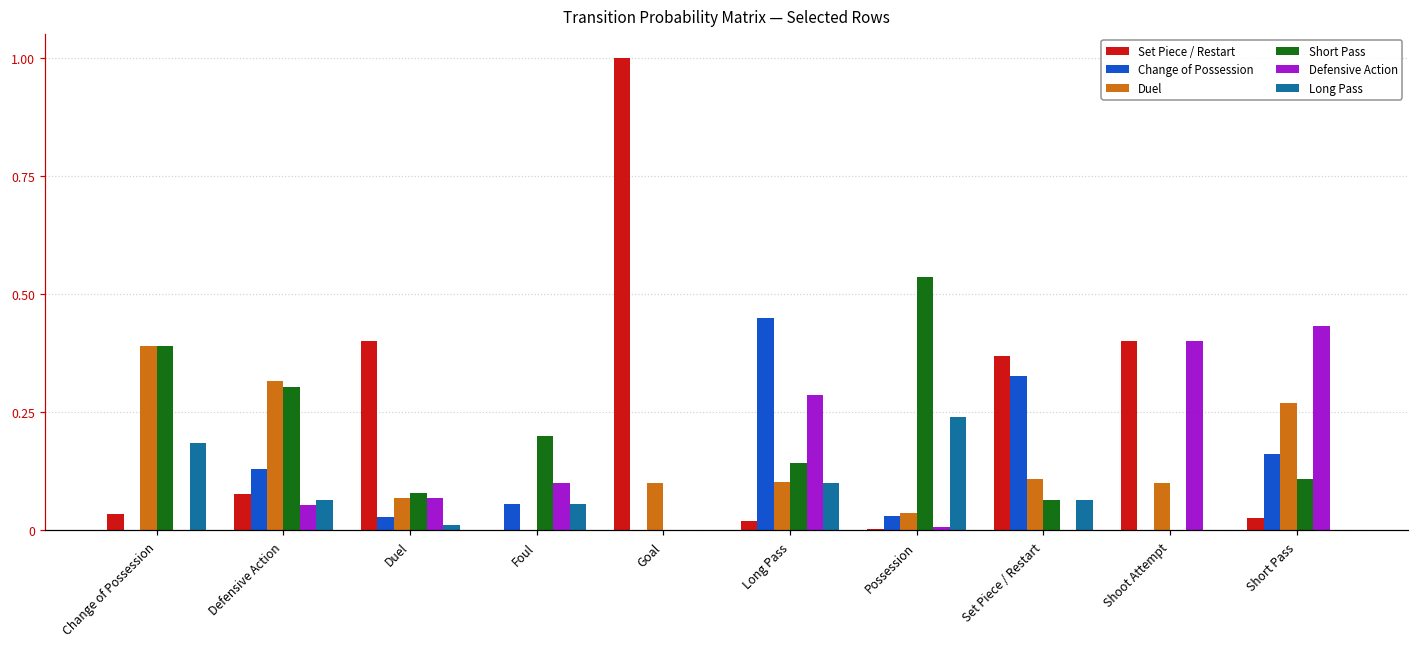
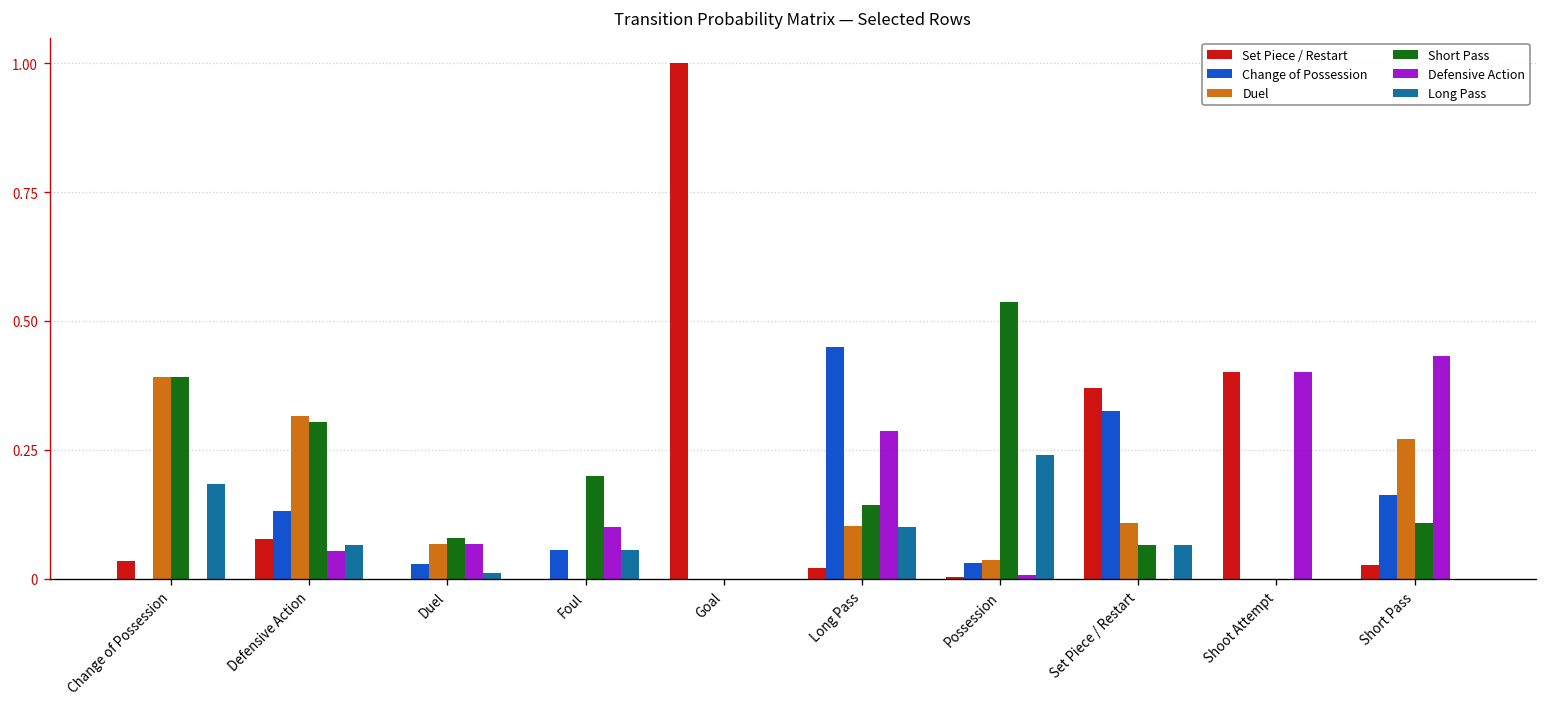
  {
    "Set Piece / Restart": {
      "Change of Possession": 0.03,
      "Defensive Action": 0.08,
-     "Duel": 0.4,
+     "Duel": 0.0,
      "Foul": 0.0,
      "Goal": 1.0,
      "Long Pass": 0.02,
      "Set Piece / Restart": 0.37,
      "Shoot Attempt": 0.4,
      "Short Pass": 0.03
    },
    "Change of Possession": {
      "Change of Possession": 0.0,
      "Defensive Action": 0.13,
      "Duel": 0.03,
      "Foul": 0.06,
      "Goal": 0.0,
      "Long Pass": 0.45,
      "Possession": 0.03,
      "Set Piece / Restart": 0.33,
      "Shoot Attempt": 0.0,
      "Short Pass": 0.16
    },
    "Duel": {
      "Change of Possession": 0.39,
      "Defensive Action": 0.32,
      "Duel": 0.07,
      "Foul": 0.0,
-     "Goal": 0.1,
+     "Goal": 0.0,
      "Long Pass": 0.1,
      "Possession": 0.04,
      "Set Piece / Restart": 0.11,
-     "Shoot Attempt": 0.1,
+     "Shoot Attempt": 0.0,
      "Short Pass": 0.27
    },
    "Short Pass": {
      "Change of Possession": 0.39,
      "Defensive Action": 0.3,
      "Duel": 0.08,
      "Foul": 0.2,
      "Goal": 0.0,
      "Long Pass": 0.14,
      "Possession": 0.54,
      "Set Piece / Restart": 0.07,
      "Shoot Attempt": 0.0,
      "Short Pass": 0.11
    },
    "Defensive Action": {
      "Change of Possession": 0.0,
      "Defensive Action": 0.05,
      "Duel": 0.07,
      "Foul": 0.1,
      "Goal": 0.0,
      "Long Pass": 0.29,
      "Possession": 0.01,
      "Set Piece / Restart": 0.0,
      "Shoot Attempt": 0.4,
      "Short Pass": 0.43
    },
    "Long Pass": {
      "Change of Possession": 0.18,
      "Defensive Action": 0.07,
      "Duel": 0.01,
      "Foul": 0.06,
      "Goal": 0.0,
      "Long Pass": 0.1,
      "Possession": 0.24,
      "Set Piece / Restart": 0.07,
      "Shoot Attempt": 0.0,
      "Short Pass": 0.0
    }
  }
